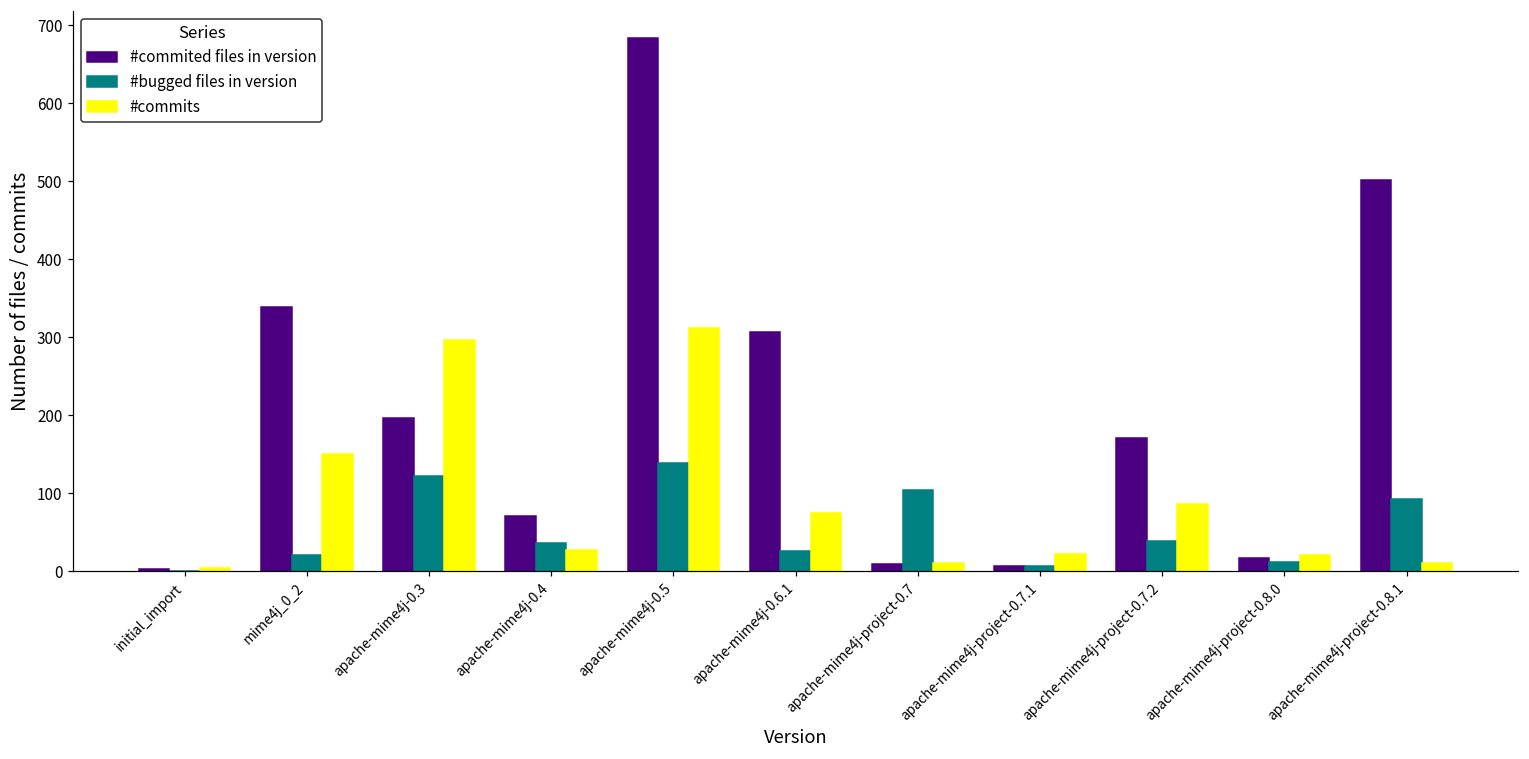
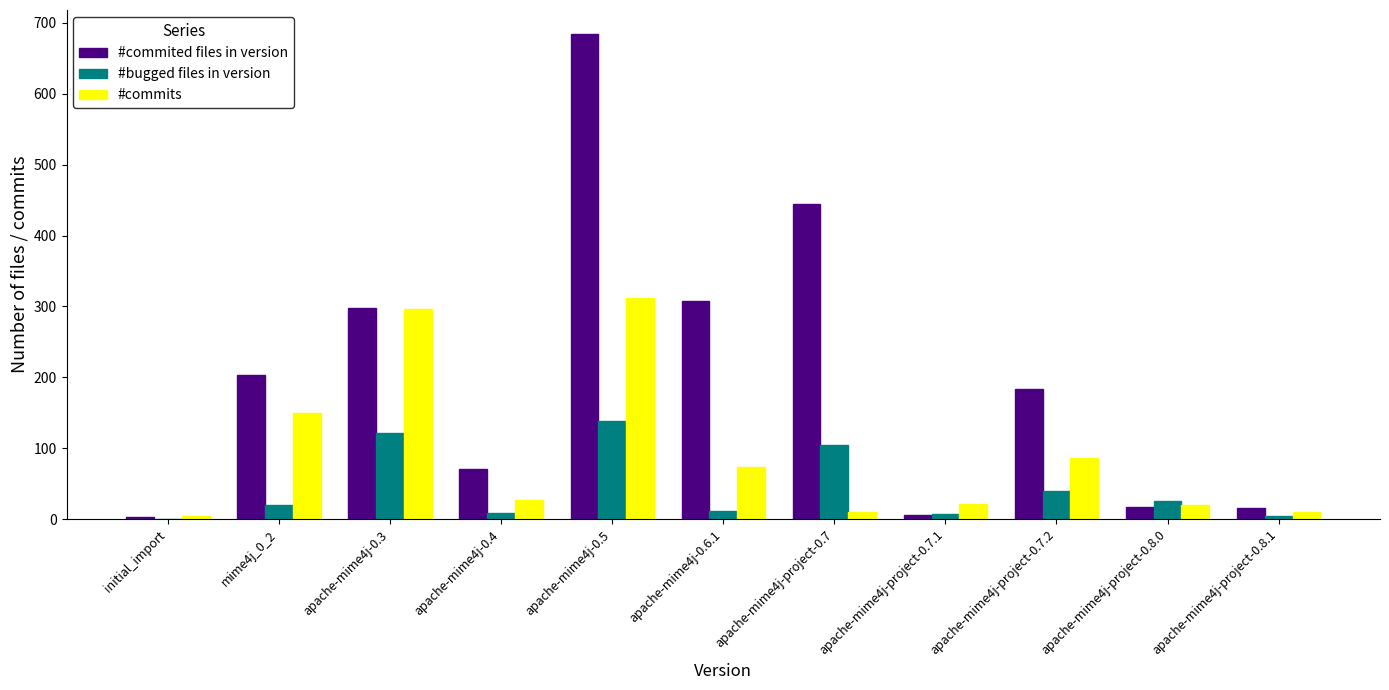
  {
    "#commited files in version": {
-     "mime4j_0_2": 340,
-     "apache-mime4j-0.3": 200,
+     "mime4j_0_2": 200,
+     "apache-mime4j-0.3": 300,
      "apache-mime4j-0.4": 70,
      "apache-mime4j-0.5": 680,
      "apache-mime4j-0.6.1": 310,
-     "apache-mime4j-project-0.7": 10,
+     "apache-mime4j-project-0.7": 450,
      "apache-mime4j-project-0.7.1": 10,
-     "apache-mime4j-project-0.7.2": 170,
+     "apache-mime4j-project-0.7.2": 180,
      "apache-mime4j-project-0.8.0": 20,
-     "apache-mime4j-project-0.8.1": 500
+     "apache-mime4j-project-0.8.1": 20
    },
    "#bugged files in version": {
      "initial_import": 0,
      "mime4j_0_2": 20,
      "apache-mime4j-0.3": 120,
-     "apache-mime4j-0.4": 40,
+     "apache-mime4j-0.4": 10,
      "apache-mime4j-0.5": 140,
-     "apache-mime4j-0.6.1": 30,
+     "apache-mime4j-0.6.1": 10,
      "apache-mime4j-project-0.7": 100,
      "apache-mime4j-project-0.7.1": 10,
      "apache-mime4j-project-0.7.2": 40,
-     "apache-mime4j-project-0.8.0": 10,
-     "apache-mime4j-project-0.8.1": 90
+     "apache-mime4j-project-0.8.0": 30,
+     "apache-mime4j-project-0.8.1": 0
    },
    "#commits": {
      "initial_import": 0,
      "mime4j_0_2": 150,
      "apache-mime4j-0.3": 300,
      "apache-mime4j-0.4": 30,
      "apache-mime4j-0.5": 310,
      "apache-mime4j-0.6.1": 70,
      "apache-mime4j-project-0.7": 10,
      "apache-mime4j-project-0.7.1": 20,
      "apache-mime4j-project-0.7.2": 90,
      "apache-mime4j-project-0.8.0": 20,
      "apache-mime4j-project-0.8.1": 10
    }
  }
